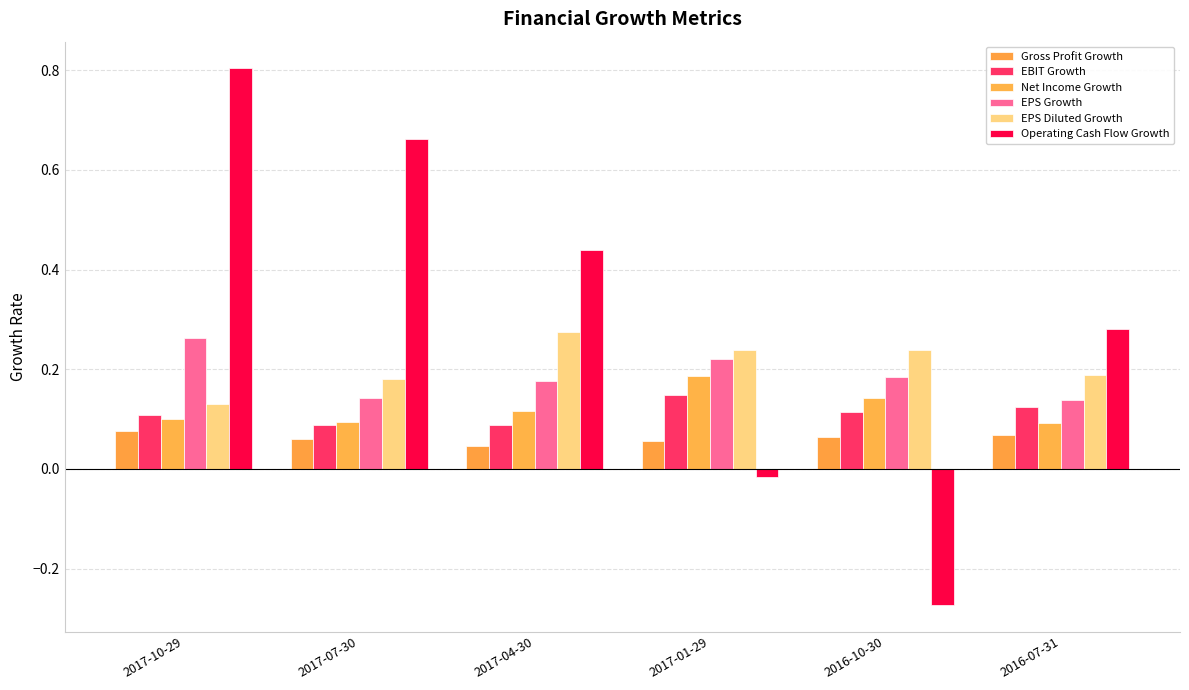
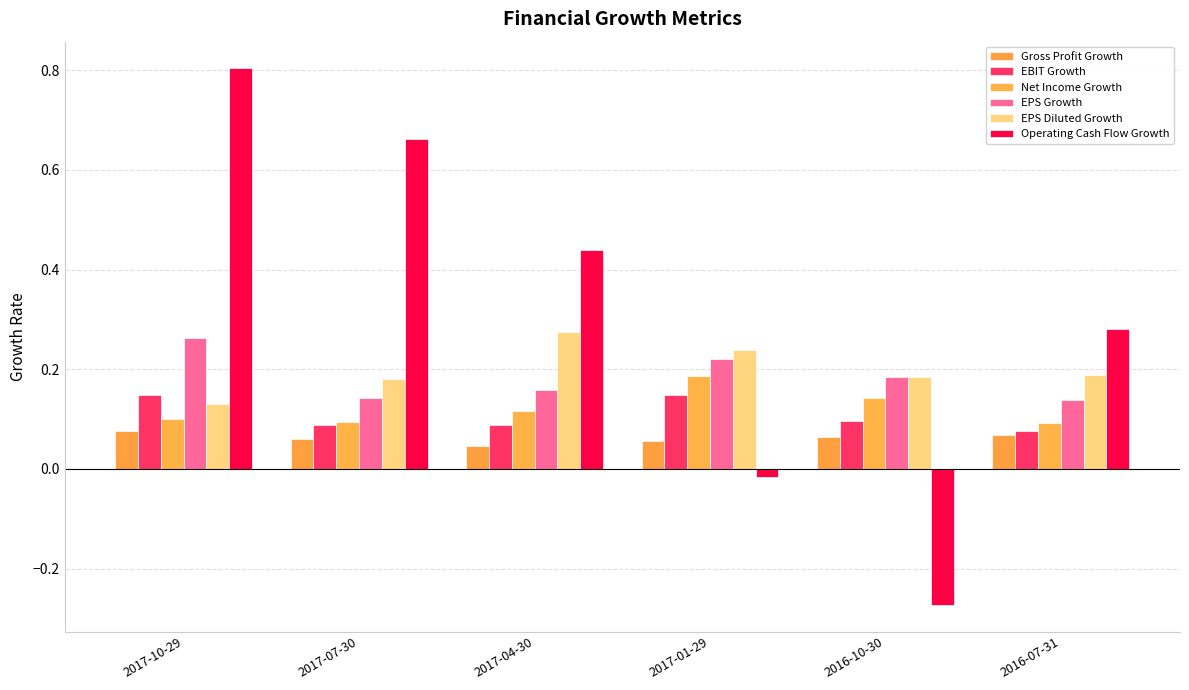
  {
    "EBIT Growth": {
-     "2017-10-29": 0.11,
+     "2017-10-29": 0.15,
      "2017-07-30": 0.09,
      "2017-04-30": 0.09,
      "2017-01-29": 0.15,
-     "2016-10-30": 0.11,
-     "2016-07-31": 0.13
+     "2016-10-30": 0.10,
+     "2016-07-31": 0.08
    },
    "EPS Growth": {
      "2017-10-29": 0.26,
      "2017-07-30": 0.14,
-     "2017-04-30": 0.18,
+     "2017-04-30": 0.16,
      "2017-01-29": 0.22,
      "2016-10-30": 0.18,
      "2016-07-31": 0.14
    },
    "EPS Diluted Growth": {
      "2017-10-29": 0.13,
      "2017-07-30": 0.18,
      "2017-04-30": 0.28,
      "2017-01-29": 0.24,
-     "2016-10-30": 0.24,
+     "2016-10-30": 0.19,
      "2016-07-31": 0.19
    },
    "Operating Cash Flow Growth": {
      "2017-10-29": 0.80,
      "2017-07-30": 0.66,
      "2017-04-30": 0.44,
      "2017-01-29": -0.02,
      "2016-10-30": -0.27,
      "2016-07-31": 0.28
    }
  }
